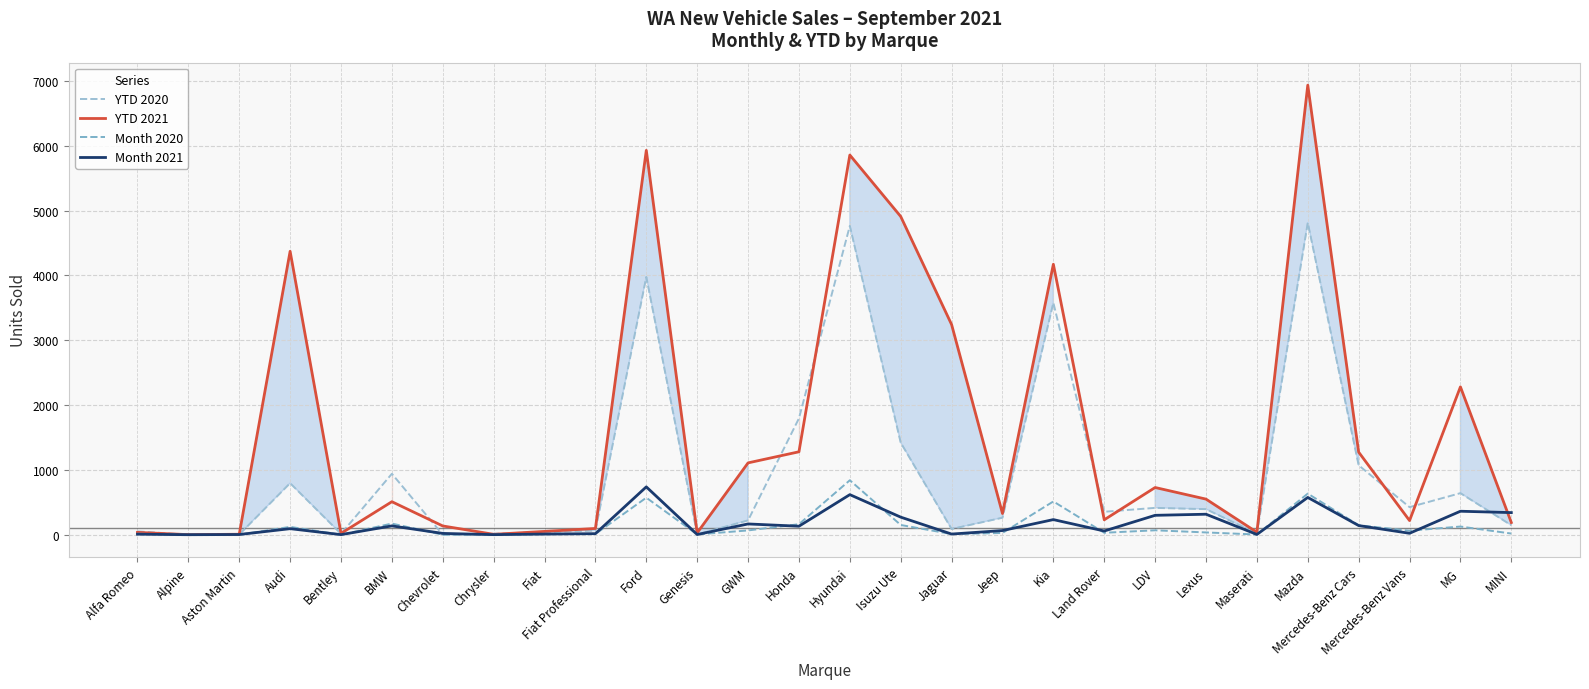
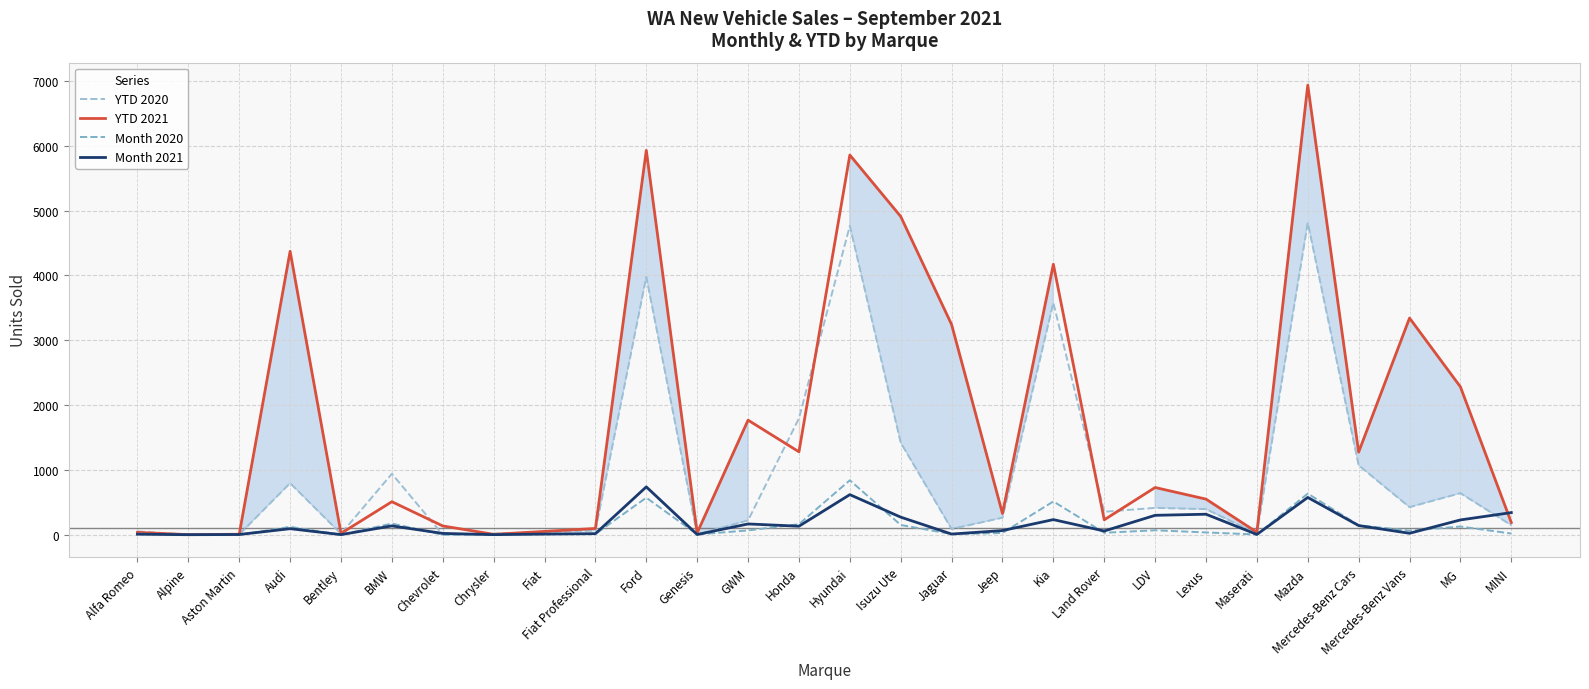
  {
    "YTD 2021": {
      "Audi": 4400,
      "BMW": 500,
      "Chevrolet": 100,
      "Ford": 5900,
-     "GWM": 1100,
+     "GWM": 1800,
      "Honda": 1300,
      "Hyundai": 5900,
      "Isuzu Ute": 4900,
      "Jaguar": 3200,
      "Jeep": 300,
      "Kia": 4200,
      "Land Rover": 200,
      "LDV": 700,
      "Lexus": 500,
      "Mazda": 6900,
      "Mercedes-Benz Cars": 1300,
-     "Mercedes-Benz Vans": 200,
+     "Mercedes-Benz Vans": 3300,
      "MG": 2300,
      "MINI": 200
    },
    "Month 2021": {
      "Ford": 700,
      "GWM": 200,
      "Hyundai": 600,
      "Isuzu Ute": 300,
      "Kia": 200,
      "LDV": 300,
      "Lexus": 300,
      "Mazda": 600,
      "Mercedes-Benz Vans": 0,
-     "MG": 400,
+     "MG": 200,
      "MINI": 300
    }
  }
